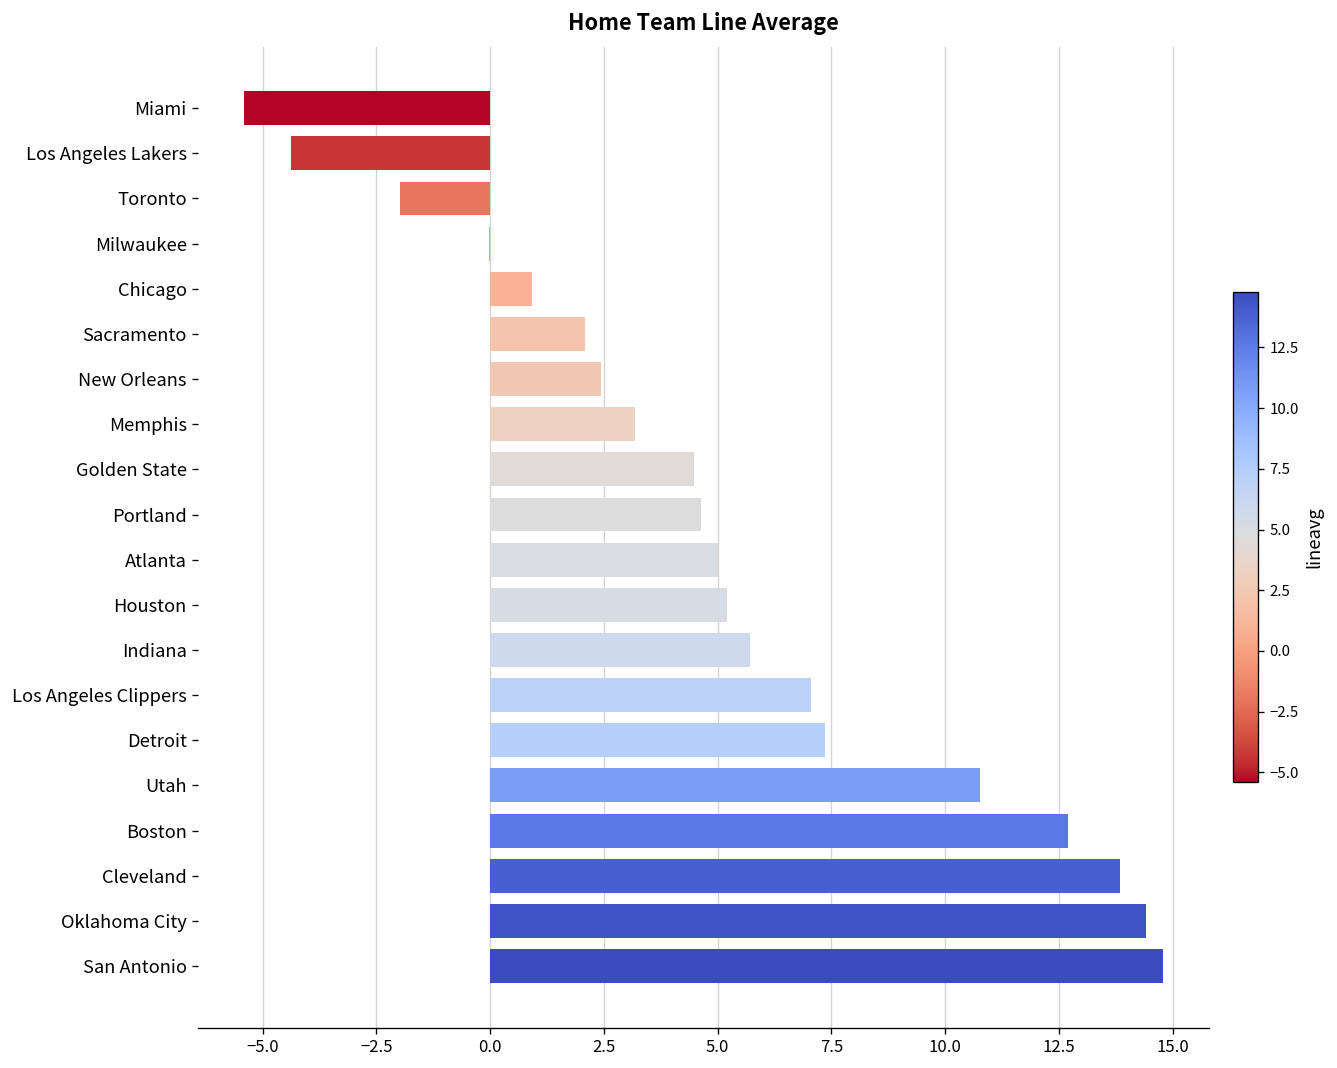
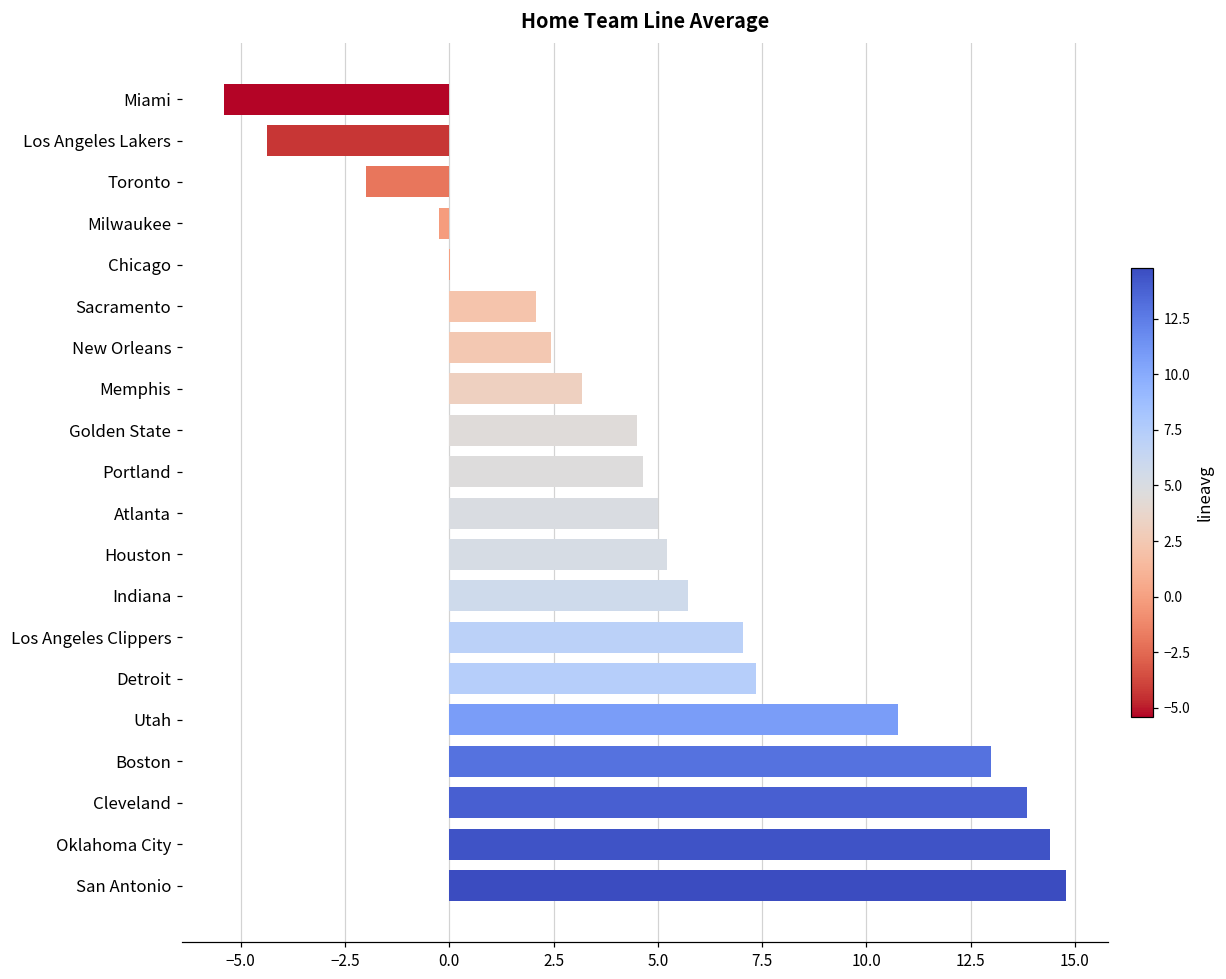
  {
    "Miami": -5.4,
    "Los Angeles Lakers": -4.4,
    "Toronto": -2.0,
-   "Milwaukee": 0.0,
-   "Chicago": 0.9,
+   "Milwaukee": -0.3,
+   "Chicago": 0.0,
    "Sacramento": 2.1,
    "New Orleans": 2.4,
    "Memphis": 3.2,
    "Golden State": 4.5,
    "Portland": 4.6,
    "Atlanta": 5.0,
    "Houston": 5.2,
    "Indiana": 5.7,
    "Los Angeles Clippers": 7.1,
    "Detroit": 7.4,
    "Utah": 10.8,
-   "Boston": 12.7,
+   "Boston": 13.0,
    "Cleveland": 13.9,
    "Oklahoma City": 14.4,
    "San Antonio": 14.8
  }
